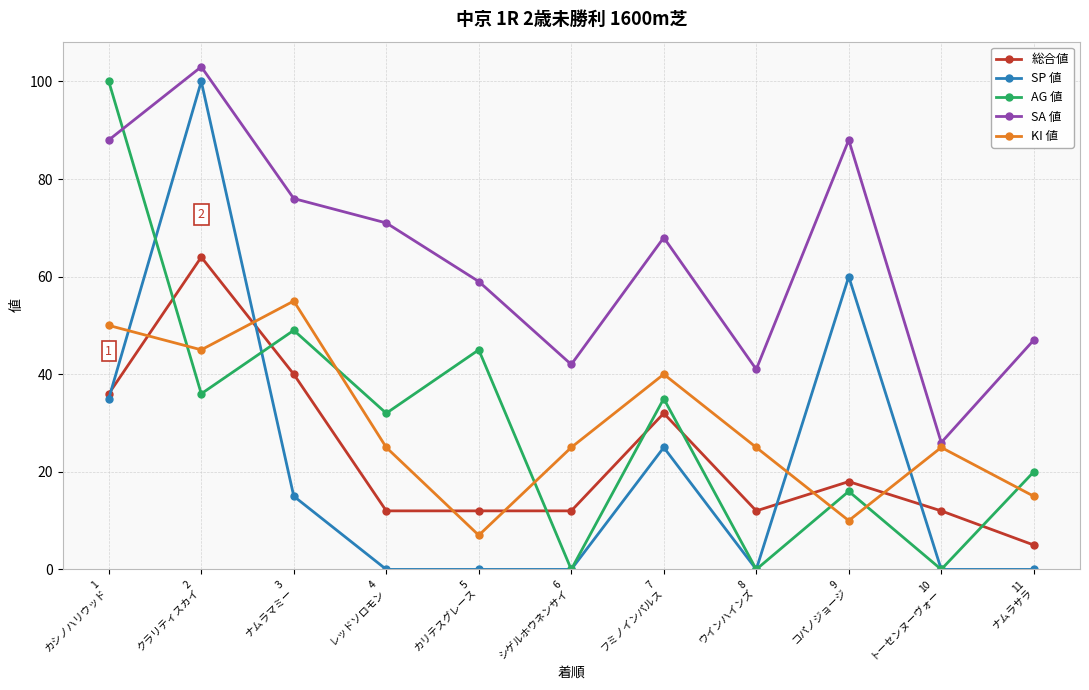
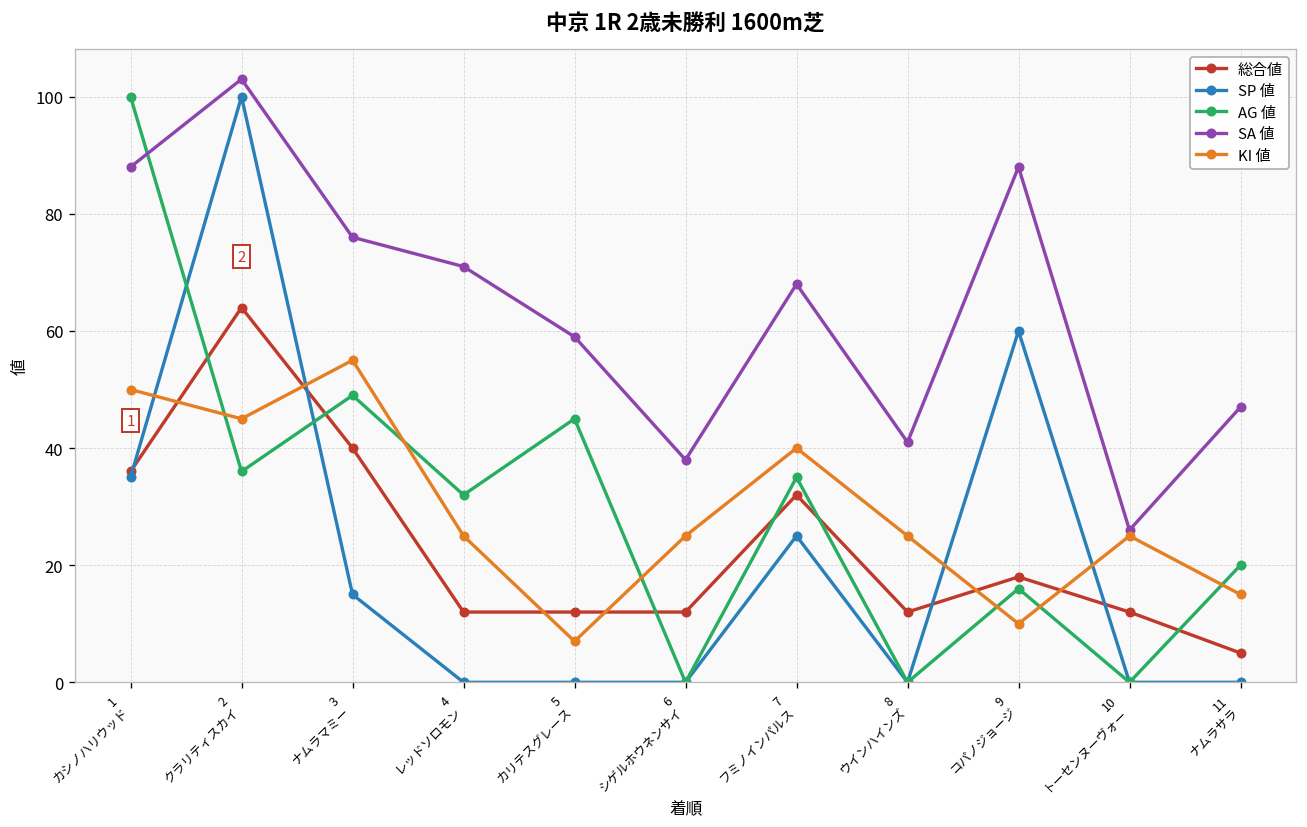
  {
    "総合値": {
      "1 カシノハリウッド": 36,
      "2 クラリティスカイ": 64,
      "3 ナムラマミー": 40,
      "4 レッドソロモン": 12,
      "5 カリテスグレース": 12,
      "6 シゲルホウネンサイ": 12,
      "7 フミノインパルス": 32,
      "8 ウインハインズ": 12,
      "9 コパノジョージ": 18,
      "10 トーセンヌーヴォー": 12,
      "11 ナムラサラ": 5
    },
    "SP 値": {
      "1 カシノハリウッド": 35,
      "2 クラリティスカイ": 100,
      "3 ナムラマミー": 15,
      "4 レッドソロモン": 0,
      "5 カリテスグレース": 0,
      "7 フミノインパルス": 25,
      "9 コパノジョージ": 60,
      "11 ナムラサラ": 0
    },
    "AG 値": {
      "1 カシノハリウッド": 100,
      "2 クラリティスカイ": 36,
      "3 ナムラマミー": 49,
      "4 レッドソロモン": 32,
      "5 カリテスグレース": 45,
      "7 フミノインパルス": 35,
      "9 コパノジョージ": 16,
      "11 ナムラサラ": 20
    },
    "SA 値": {
      "1 カシノハリウッド": 88,
      "2 クラリティスカイ": 103,
      "3 ナムラマミー": 76,
      "4 レッドソロモン": 71,
      "5 カリテスグレース": 59,
-     "6 シゲルホウネンサイ": 42,
+     "6 シゲルホウネンサイ": 38,
      "7 フミノインパルス": 68,
      "8 ウインハインズ": 41,
      "9 コパノジョージ": 88,
      "10 トーセンヌーヴォー": 26,
      "11 ナムラサラ": 47
    },
    "KI 値": {
      "2 クラリティスカイ": 45,
      "3 ナムラマミー": 55,
      "4 レッドソロモン": 25,
      "5 カリテスグレース": 7,
      "6 シゲルホウネンサイ": 25,
      "7 フミノインパルス": 40,
      "8 ウインハインズ": 25,
      "9 コパノジョージ": 10,
      "10 トーセンヌーヴォー": 25,
      "11 ナムラサラ": 15
    }
  }
